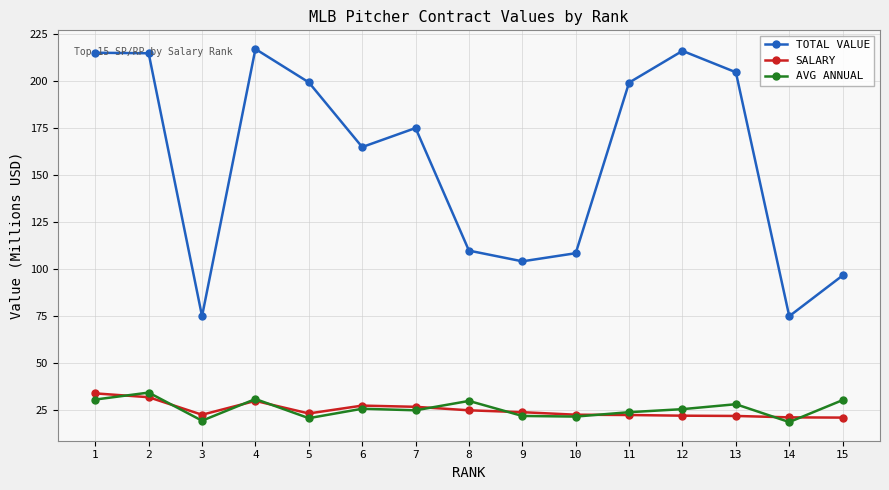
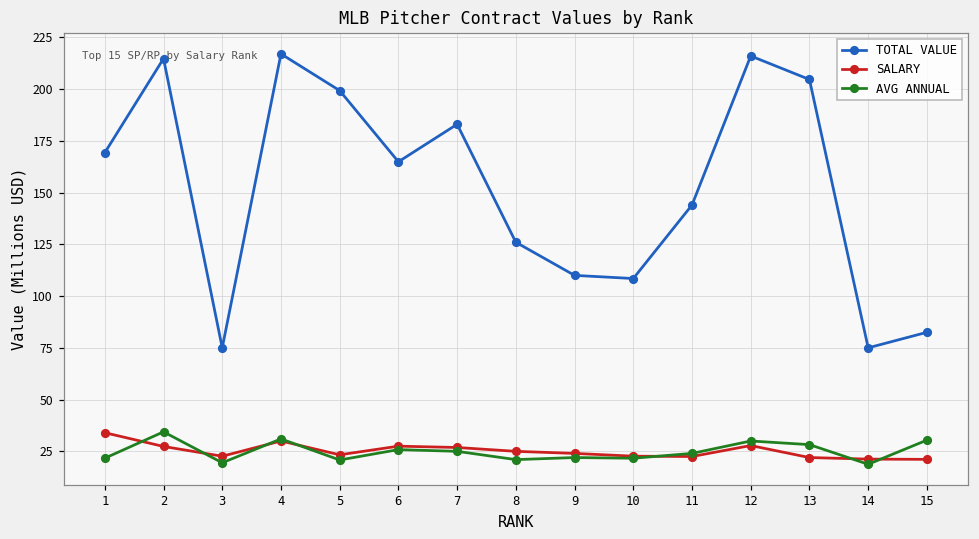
  {
    "TOTAL VALUE": {
-     "1": 215,
+     "1": 169,
      "3": 75,
      "4": 217,
      "5": 199,
      "6": 165,
-     "7": 175,
-     "8": 110,
-     "9": 104,
+     "7": 183,
+     "8": 126,
+     "9": 110,
      "10": 108,
-     "11": 199,
+     "11": 144,
      "12": 216,
      "13": 205,
      "14": 75,
-     "15": 97
+     "15": 83
    },
    "SALARY": {
      "1": 34,
-     "2": 32,
+     "2": 27,
      "3": 23,
      "5": 23,
      "6": 28,
      "7": 27,
      "8": 25,
      "9": 24,
      "11": 23,
-     "12": 22,
+     "12": 28,
      "13": 22,
      "14": 21,
      "15": 21
    },
    "AVG ANNUAL": {
-     "1": 31,
+     "1": 22,
      "2": 34,
      "3": 19,
      "5": 21,
      "6": 26,
      "7": 25,
-     "8": 30,
+     "8": 21,
      "9": 22,
      "11": 24,
-     "12": 26,
+     "12": 30,
      "13": 28,
      "14": 19,
      "15": 30
    }
  }
